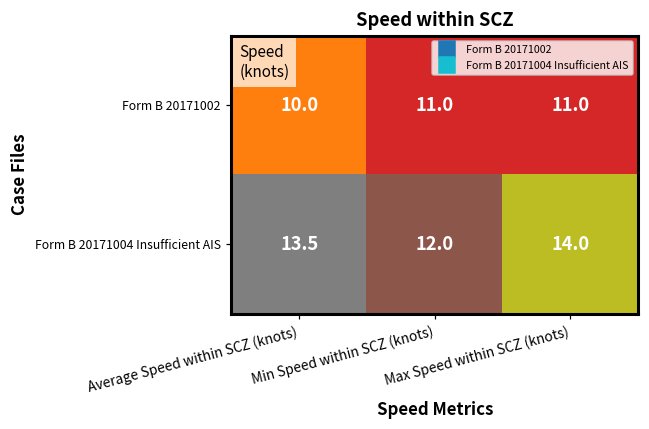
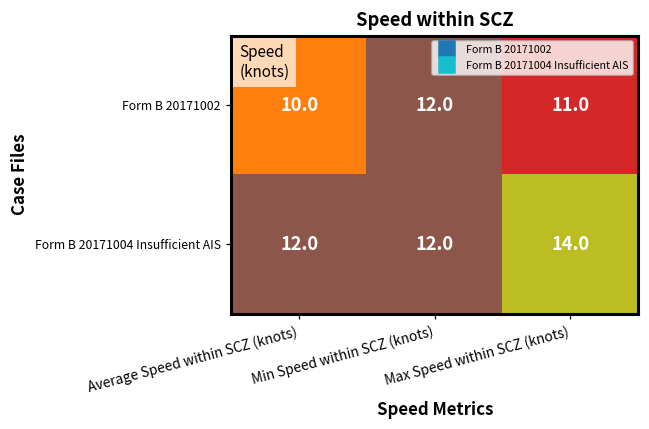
  {
    "Form B 20171002": {
      "Average Speed within SCZ (knots)": 10.0,
-     "Min Speed within SCZ (knots)": 11.0,
+     "Min Speed within SCZ (knots)": 12.0,
      "Max Speed within SCZ (knots)": 11.0
    },
    "Form B 20171004 Insufficient AIS": {
-     "Average Speed within SCZ (knots)": 13.5,
+     "Average Speed within SCZ (knots)": 12.0,
      "Min Speed within SCZ (knots)": 12.0,
      "Max Speed within SCZ (knots)": 14.0
    }
  }
